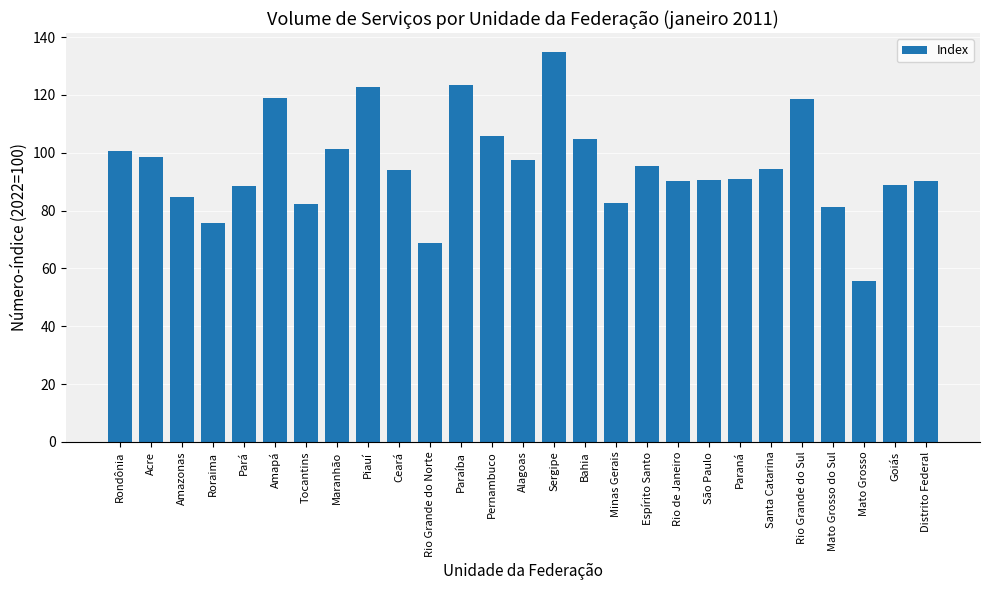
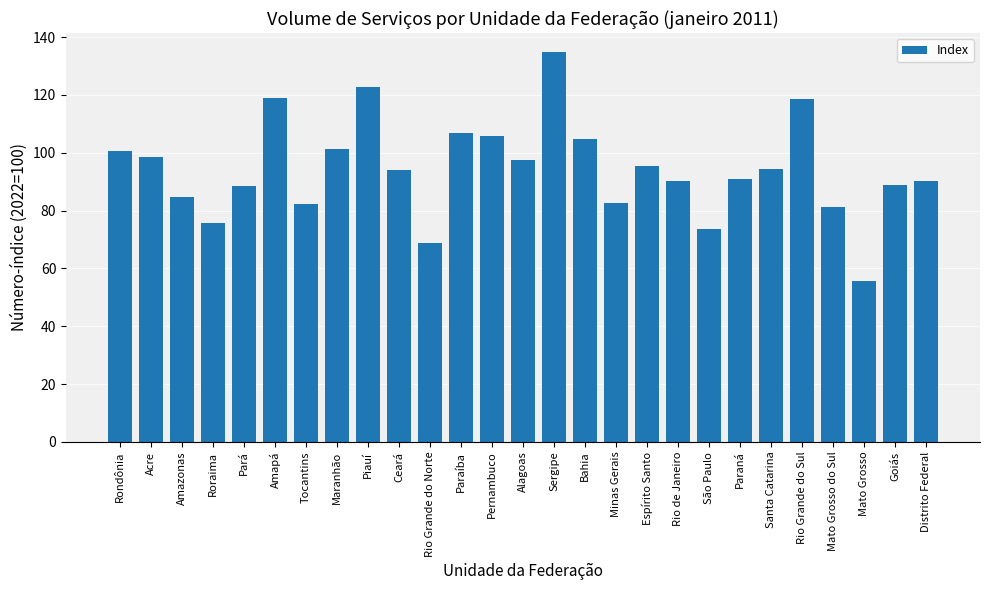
  {
    "Rondônia": 101,
    "Acre": 99,
    "Amazonas": 85,
    "Roraima": 76,
    "Pará": 89,
    "Amapá": 119,
    "Tocantins": 82,
    "Maranhão": 101,
    "Piauí": 123,
    "Ceará": 94,
    "Rio Grande do Norte": 69,
-   "Paraíba": 123,
+   "Paraíba": 107,
    "Pernambuco": 106,
    "Alagoas": 97,
    "Sergipe": 135,
    "Bahia": 105,
    "Minas Gerais": 83,
    "Espírito Santo": 95,
    "Rio de Janeiro": 90,
-   "São Paulo": 91,
+   "São Paulo": 74,
    "Paraná": 91,
    "Santa Catarina": 95,
    "Rio Grande do Sul": 119,
    "Mato Grosso do Sul": 81,
    "Mato Grosso": 56,
    "Goiás": 89,
    "Distrito Federal": 90
  }
